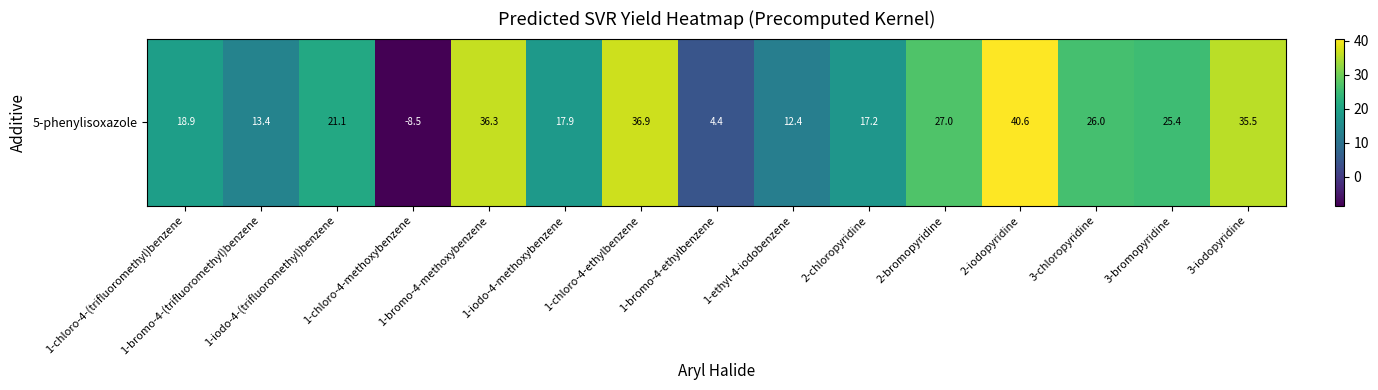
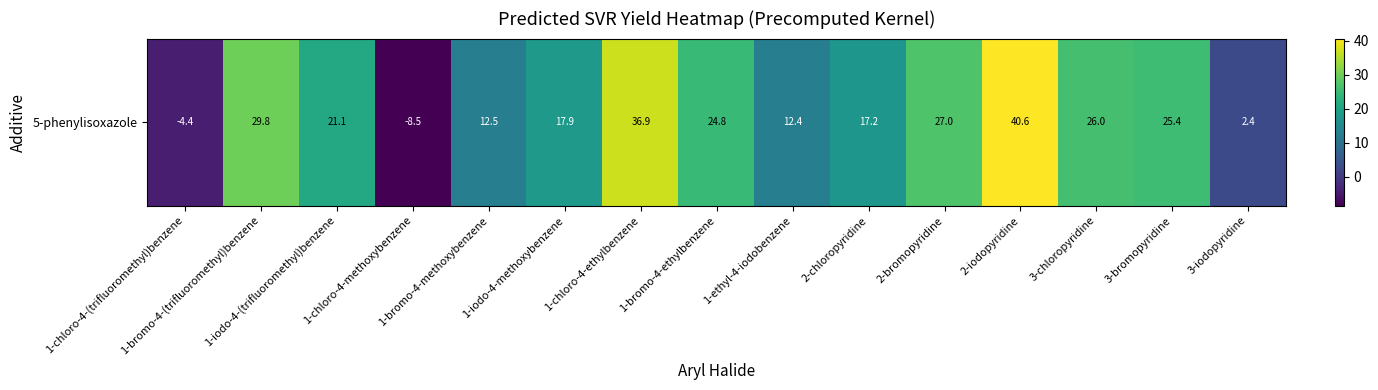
  {
    "5-phenylisoxazole": {
-     "1-chloro-4-(trifluoromethyl)benzene": 18.9,
-     "1-bromo-4-(trifluoromethyl)benzene": 13.4,
+     "1-chloro-4-(trifluoromethyl)benzene": -4.4,
+     "1-bromo-4-(trifluoromethyl)benzene": 29.8,
      "1-iodo-4-(trifluoromethyl)benzene": 21.1,
      "1-chloro-4-methoxybenzene": -8.5,
-     "1-bromo-4-methoxybenzene": 36.3,
+     "1-bromo-4-methoxybenzene": 12.5,
      "1-iodo-4-methoxybenzene": 17.9,
      "1-chloro-4-ethylbenzene": 36.9,
-     "1-bromo-4-ethylbenzene": 4.4,
+     "1-bromo-4-ethylbenzene": 24.8,
      "1-ethyl-4-iodobenzene": 12.4,
      "2-chloropyridine": 17.2,
      "2-bromopyridine": 27.0,
      "2-iodopyridine": 40.6,
      "3-chloropyridine": 26.0,
      "3-bromopyridine": 25.4,
-     "3-iodopyridine": 35.5
+     "3-iodopyridine": 2.4
    }
  }
